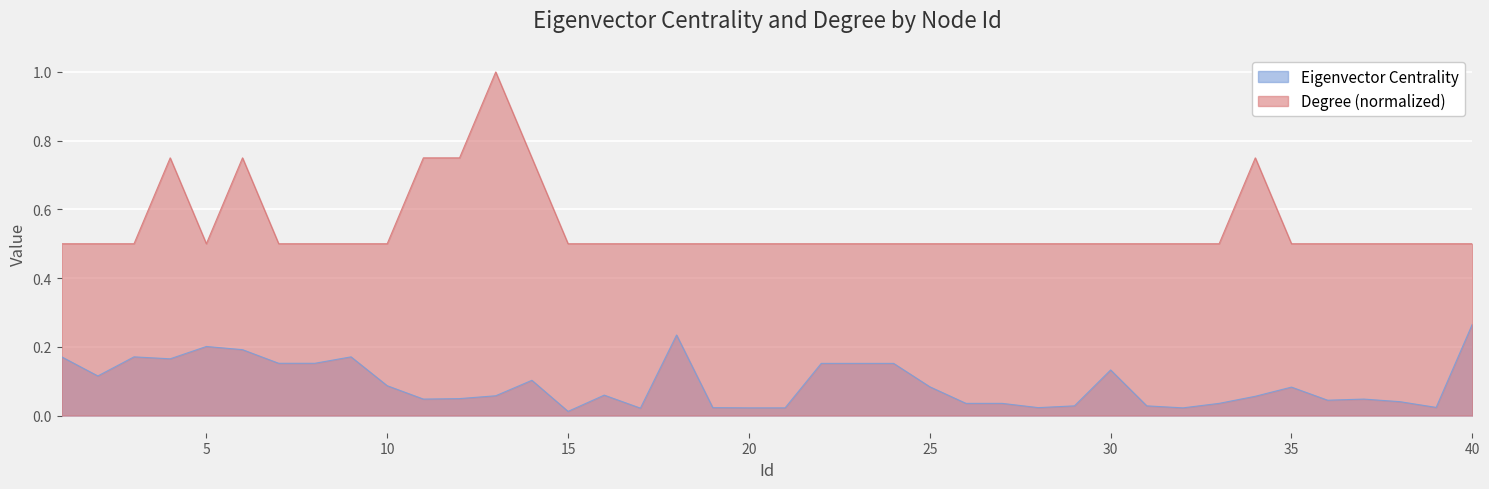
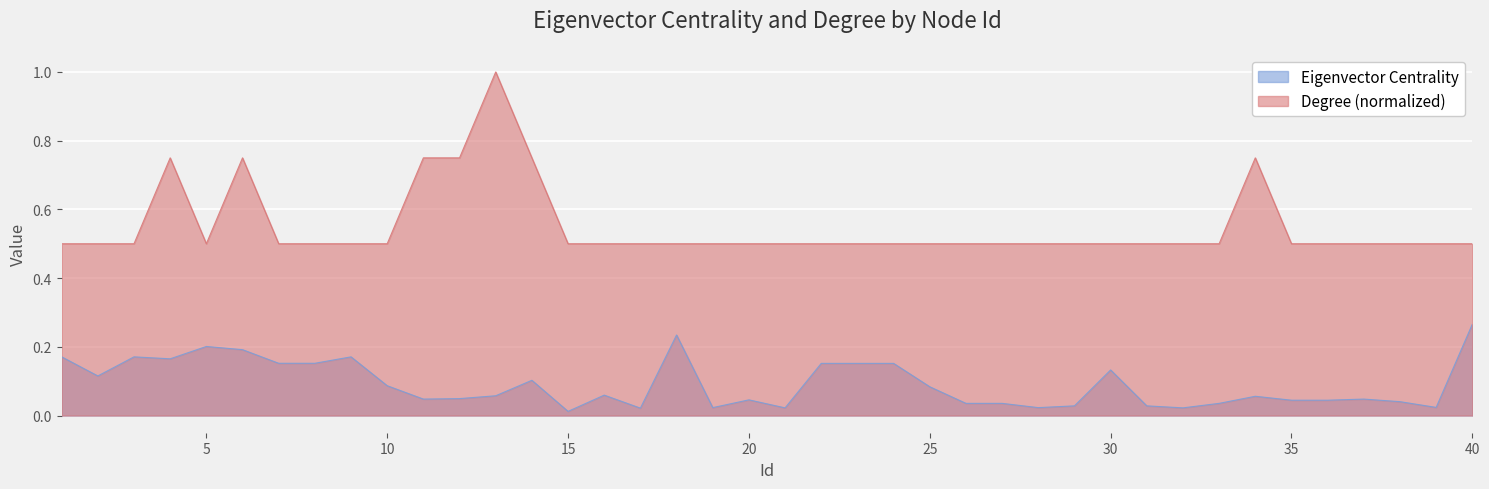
  {
    "Eigenvector Centrality": {
      "5": 0.20,
      "10": 0.09,
      "15": 0.01,
-     "20": 0.02,
+     "20": 0.05,
      "25": 0.08,
      "30": 0.13,
-     "35": 0.08,
+     "35": 0.04,
      "40": 0.27
    },
    "Degree (normalized)": {
      "5": 0.50,
      "10": 0.50,
      "15": 0.50,
      "20": 0.50,
      "25": 0.50,
      "30": 0.50,
      "35": 0.50,
      "40": 0.50
    }
  }
